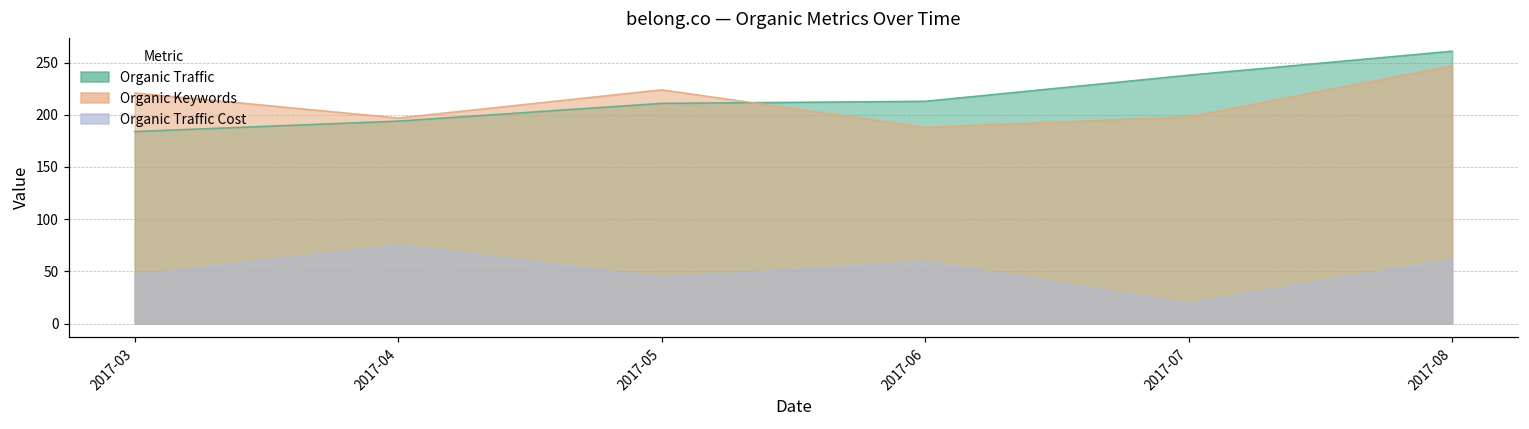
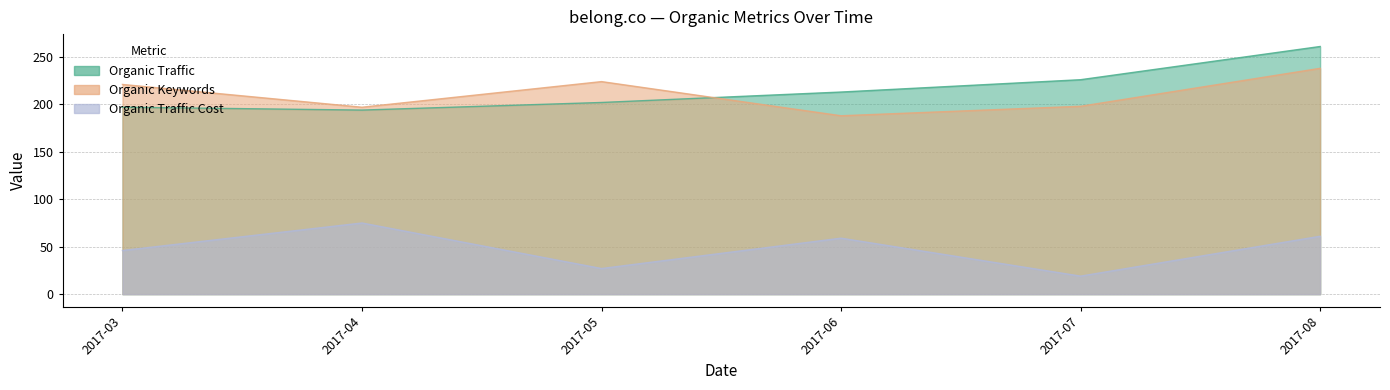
  {
    "Organic Traffic": {
-     "2017-03": 180,
+     "2017-03": 200,
      "2017-04": 190,
-     "2017-05": 210,
+     "2017-05": 200,
      "2017-06": 210,
-     "2017-07": 240,
+     "2017-07": 230,
      "2017-08": 260
    },
    "Organic Keywords": {
      "2017-03": 220,
      "2017-04": 200,
      "2017-05": 220,
      "2017-06": 190,
      "2017-07": 200,
-     "2017-08": 250
+     "2017-08": 240
    },
    "Organic Traffic Cost": {
      "2017-03": 50,
      "2017-04": 80,
-     "2017-05": 40,
+     "2017-05": 30,
      "2017-06": 60,
      "2017-07": 20,
      "2017-08": 60
    }
  }
